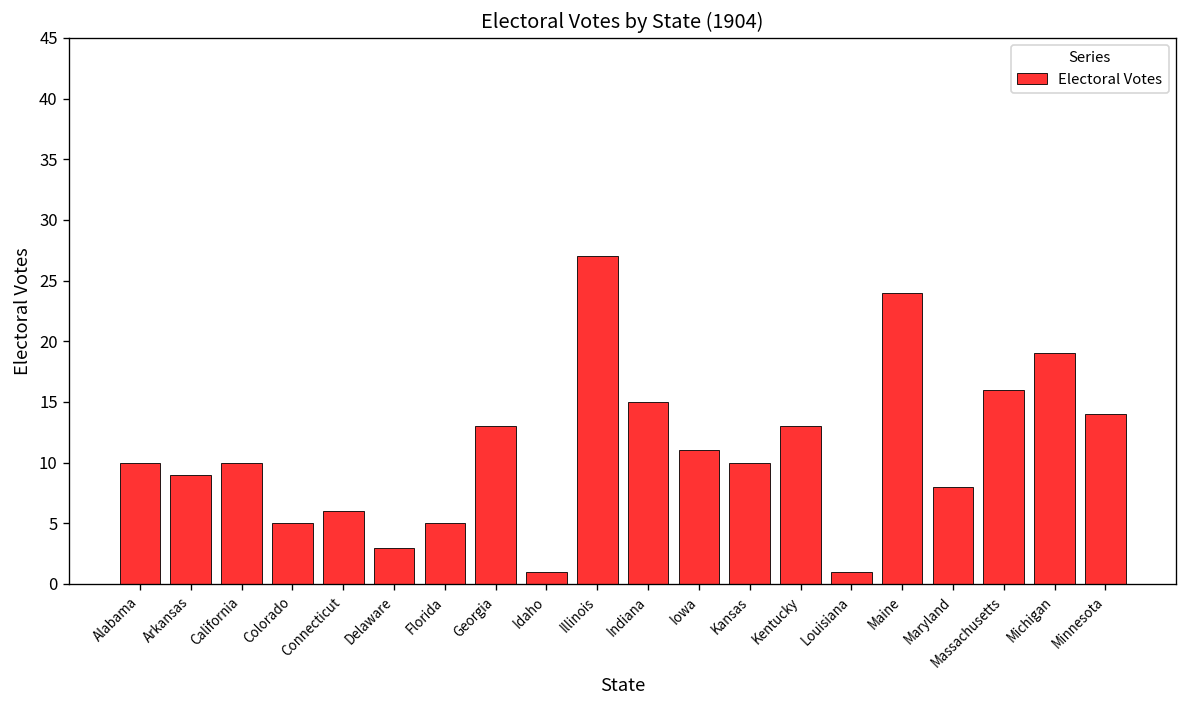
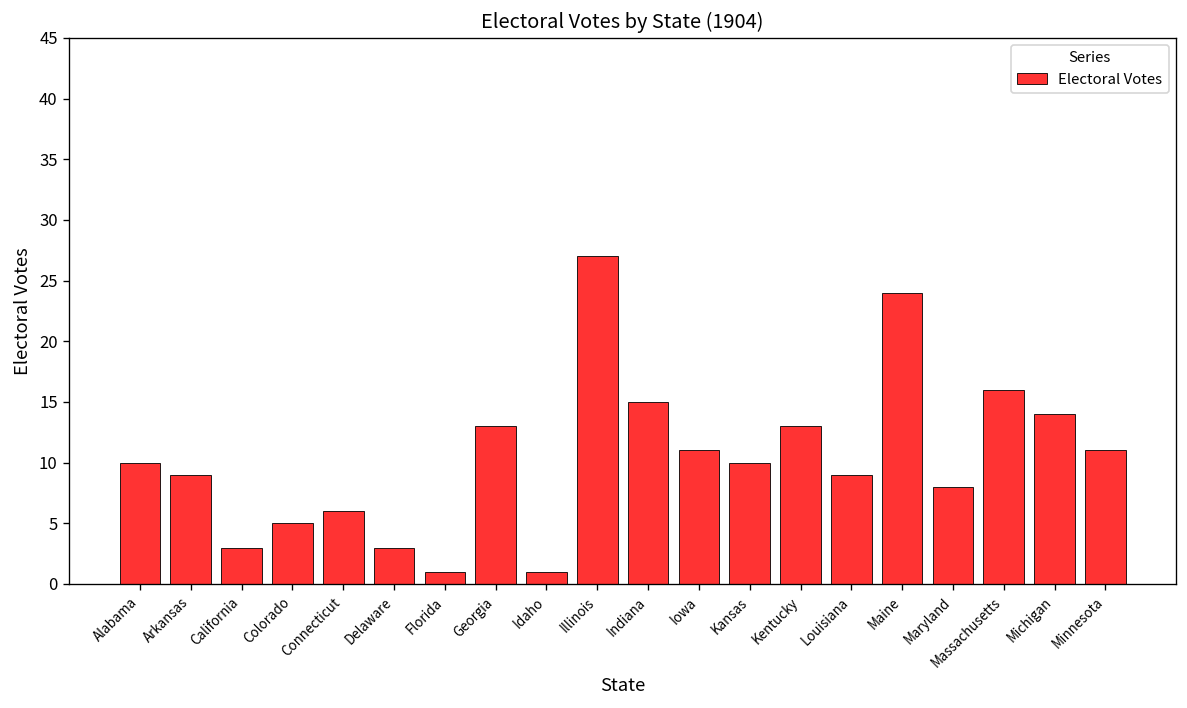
  {
    "Alabama": 10,
    "Arkansas": 9,
-   "California": 10,
+   "California": 3,
    "Colorado": 5,
    "Connecticut": 6,
    "Delaware": 3,
-   "Florida": 5,
+   "Florida": 1,
    "Georgia": 13,
    "Idaho": 1,
    "Illinois": 27,
    "Indiana": 15,
    "Iowa": 11,
    "Kansas": 10,
    "Kentucky": 13,
-   "Louisiana": 1,
+   "Louisiana": 9,
    "Maine": 24,
    "Maryland": 8,
    "Massachusetts": 16,
-   "Michigan": 19,
-   "Minnesota": 14
+   "Michigan": 14,
+   "Minnesota": 11
  }
